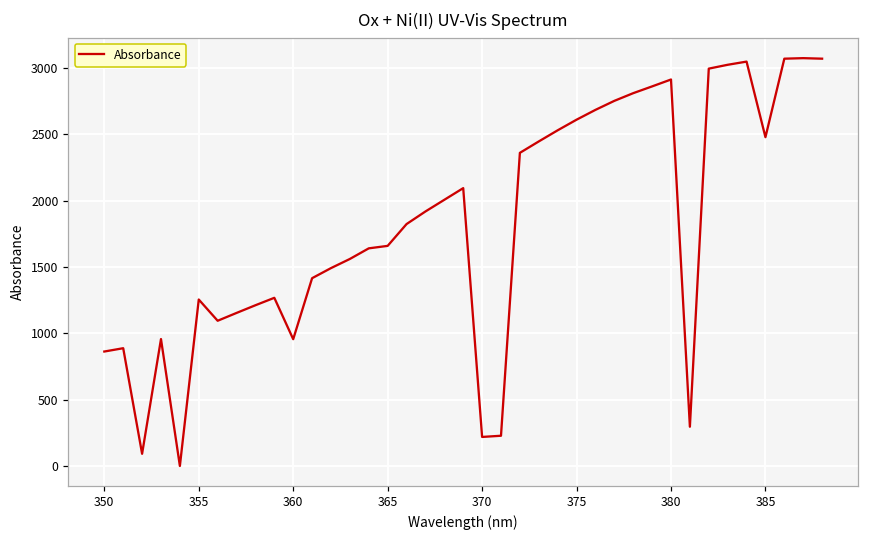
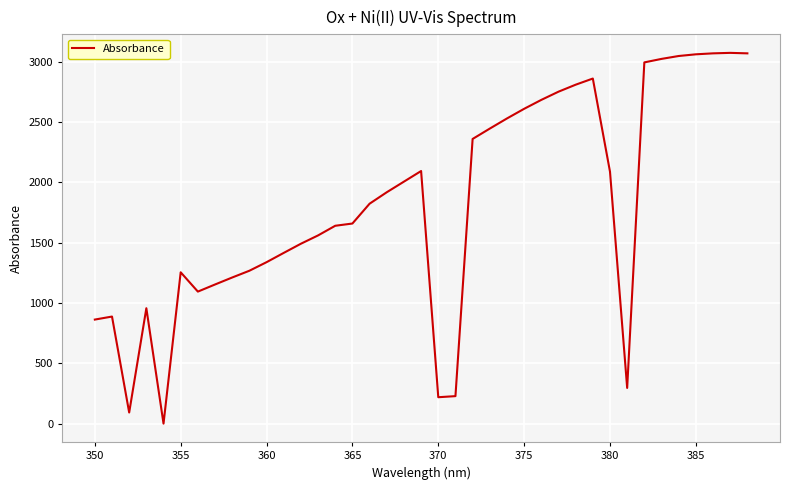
  {
    "350": 860,
    "355": 1260,
-   "360": 960,
+   "360": 1340,
    "365": 1660,
    "370": 220,
    "375": 2610,
-   "380": 2910,
-   "385": 2480
+   "380": 2090,
+   "385": 3060
  }
